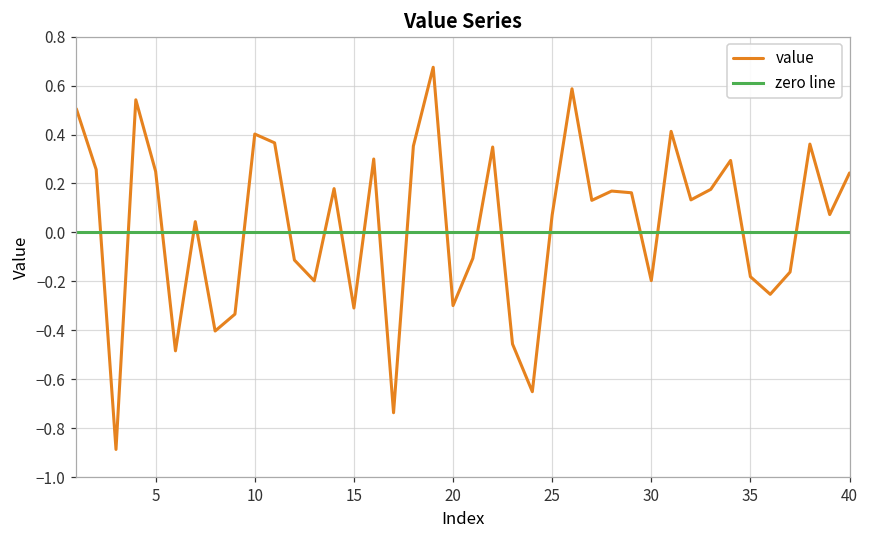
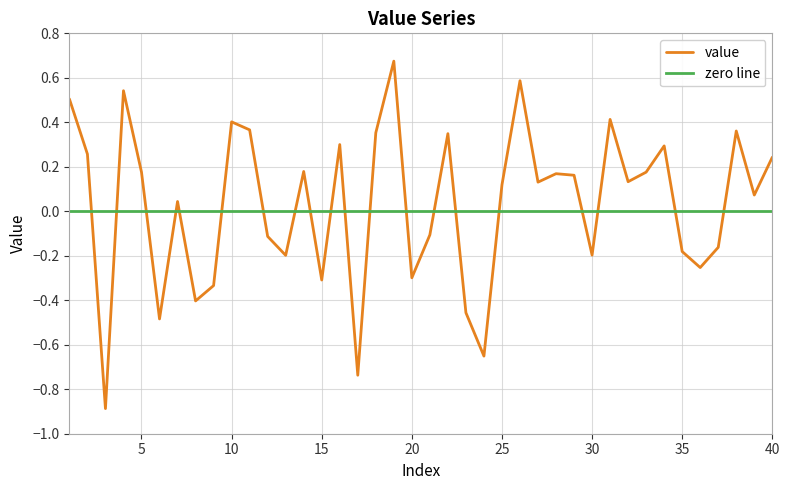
  {
-   "5": 0.25,
+   "5": 0.18,
    "10": 0.40,
    "15": -0.31,
    "20": -0.30,
-   "25": 0.07,
+   "25": 0.12,
    "30": -0.20,
    "35": -0.18,
    "40": 0.24
  }
